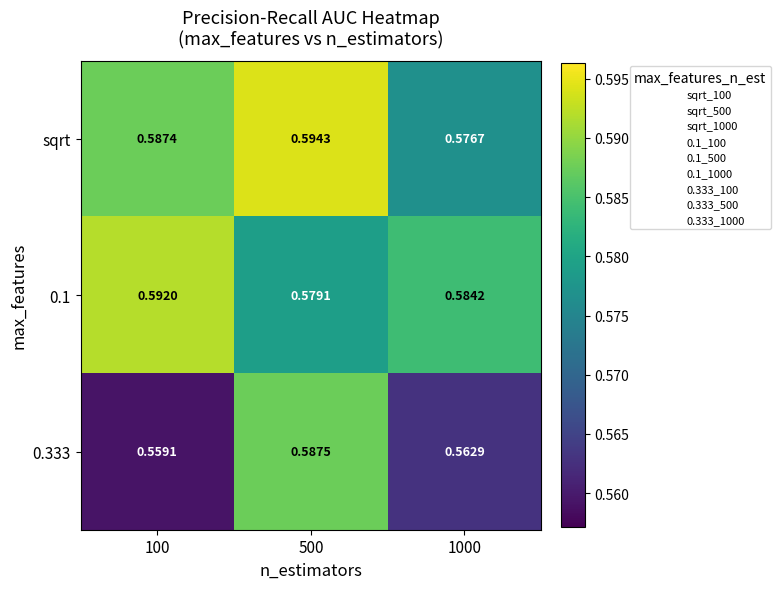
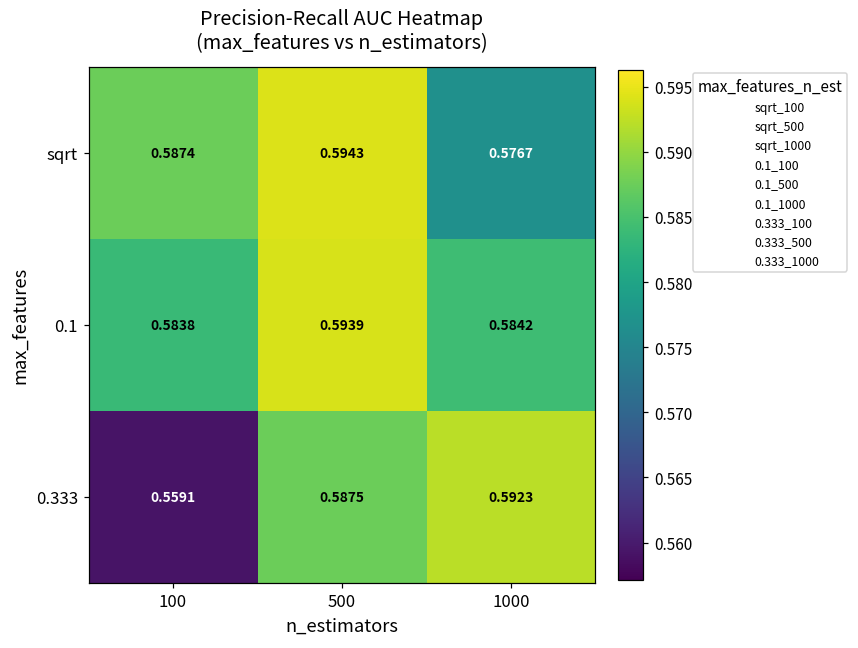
  {
    "sqrt": {
      "100": 0.5874,
      "500": 0.5943,
      "1000": 0.5767
    },
    "0.1": {
-     "100": 0.5920,
-     "500": 0.5791,
+     "100": 0.5838,
+     "500": 0.5939,
      "1000": 0.5842
    },
    "0.333": {
      "100": 0.5591,
      "500": 0.5875,
-     "1000": 0.5629
+     "1000": 0.5923
    }
  }
